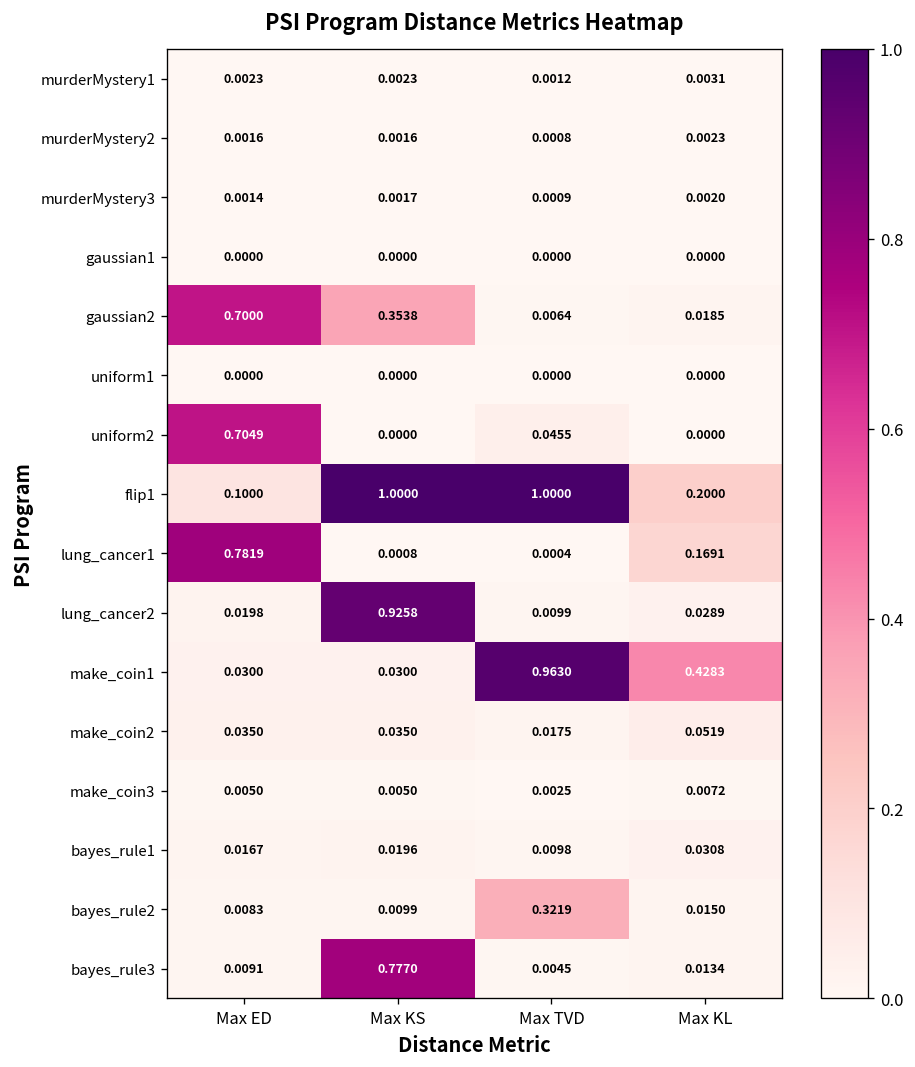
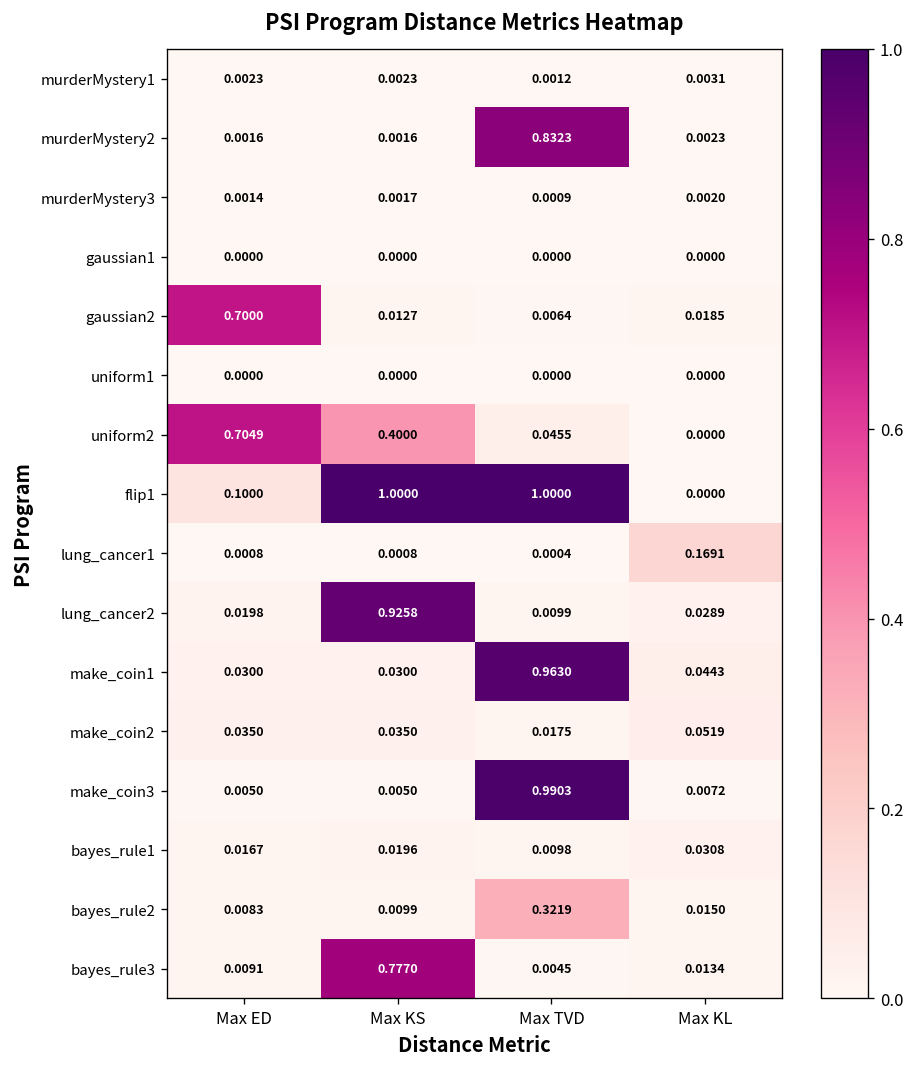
  {
    "murderMystery1": {
      "Max ED": 0.0023,
      "Max KS": 0.0023,
      "Max TVD": 0.0012,
      "Max KL": 0.0031
    },
    "murderMystery2": {
      "Max ED": 0.0016,
      "Max KS": 0.0016,
-     "Max TVD": 0.0008,
+     "Max TVD": 0.8323,
      "Max KL": 0.0023
    },
    "murderMystery3": {
      "Max ED": 0.0014,
      "Max KS": 0.0017,
      "Max TVD": 0.0009,
      "Max KL": 0.0020
    },
    "gaussian1": {
      "Max ED": 0.0000,
      "Max KS": 0.0000,
      "Max TVD": 0.0000,
      "Max KL": 0.0000
    },
    "gaussian2": {
      "Max ED": 0.7000,
-     "Max KS": 0.3538,
+     "Max KS": 0.0127,
      "Max TVD": 0.0064,
      "Max KL": 0.0185
    },
    "uniform1": {
      "Max ED": 0.0000,
      "Max KS": 0.0000,
      "Max TVD": 0.0000,
      "Max KL": 0.0000
    },
    "uniform2": {
      "Max ED": 0.7049,
-     "Max KS": 0.0000,
+     "Max KS": 0.4000,
      "Max TVD": 0.0455,
      "Max KL": 0.0000
    },
    "flip1": {
      "Max ED": 0.1000,
      "Max KS": 1.0000,
      "Max TVD": 1.0000,
-     "Max KL": 0.2000
+     "Max KL": 0.0000
    },
    "lung_cancer1": {
-     "Max ED": 0.7819,
+     "Max ED": 0.0008,
      "Max KS": 0.0008,
      "Max TVD": 0.0004,
      "Max KL": 0.1691
    },
    "lung_cancer2": {
      "Max ED": 0.0198,
      "Max KS": 0.9258,
      "Max TVD": 0.0099,
      "Max KL": 0.0289
    },
    "make_coin1": {
      "Max ED": 0.0300,
      "Max KS": 0.0300,
      "Max TVD": 0.9630,
-     "Max KL": 0.4283
+     "Max KL": 0.0443
    },
    "make_coin2": {
      "Max ED": 0.0350,
      "Max KS": 0.0350,
      "Max TVD": 0.0175,
      "Max KL": 0.0519
    },
    "make_coin3": {
      "Max ED": 0.0050,
      "Max KS": 0.0050,
-     "Max TVD": 0.0025,
+     "Max TVD": 0.9903,
      "Max KL": 0.0072
    },
    "bayes_rule1": {
      "Max ED": 0.0167,
      "Max KS": 0.0196,
      "Max TVD": 0.0098,
      "Max KL": 0.0308
    },
    "bayes_rule2": {
      "Max ED": 0.0083,
      "Max KS": 0.0099,
      "Max TVD": 0.3219,
      "Max KL": 0.0150
    },
    "bayes_rule3": {
      "Max ED": 0.0091,
      "Max KS": 0.7770,
      "Max TVD": 0.0045,
      "Max KL": 0.0134
    }
  }
